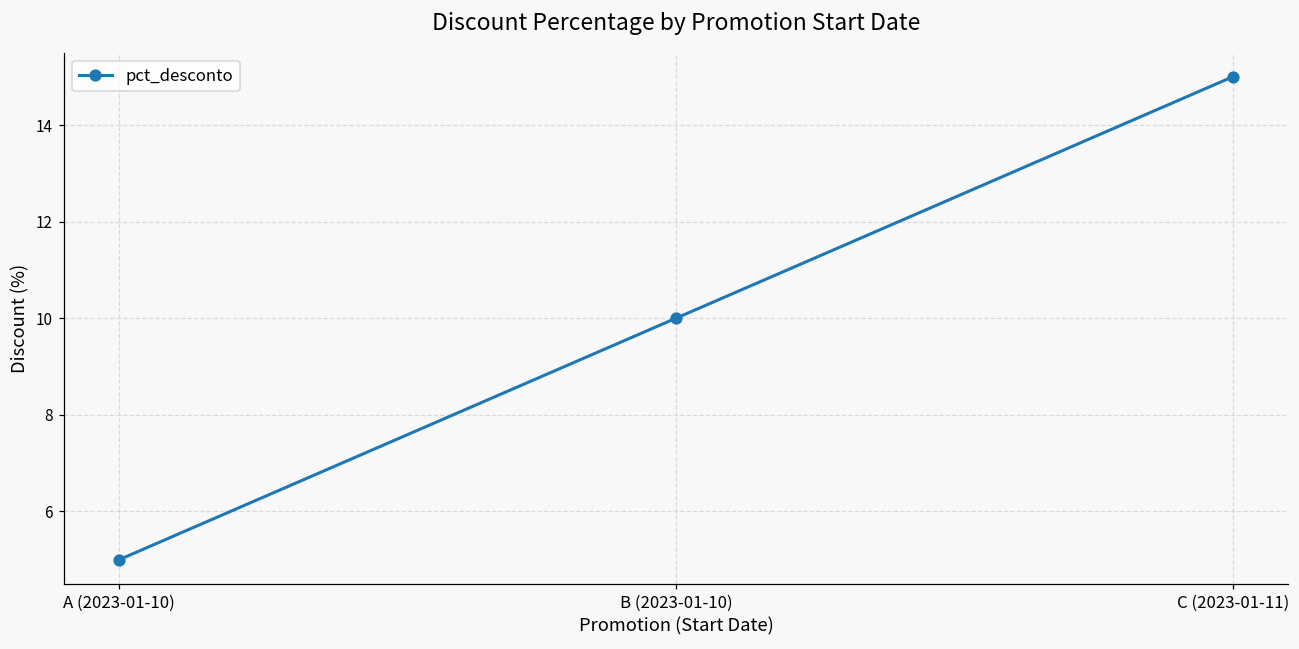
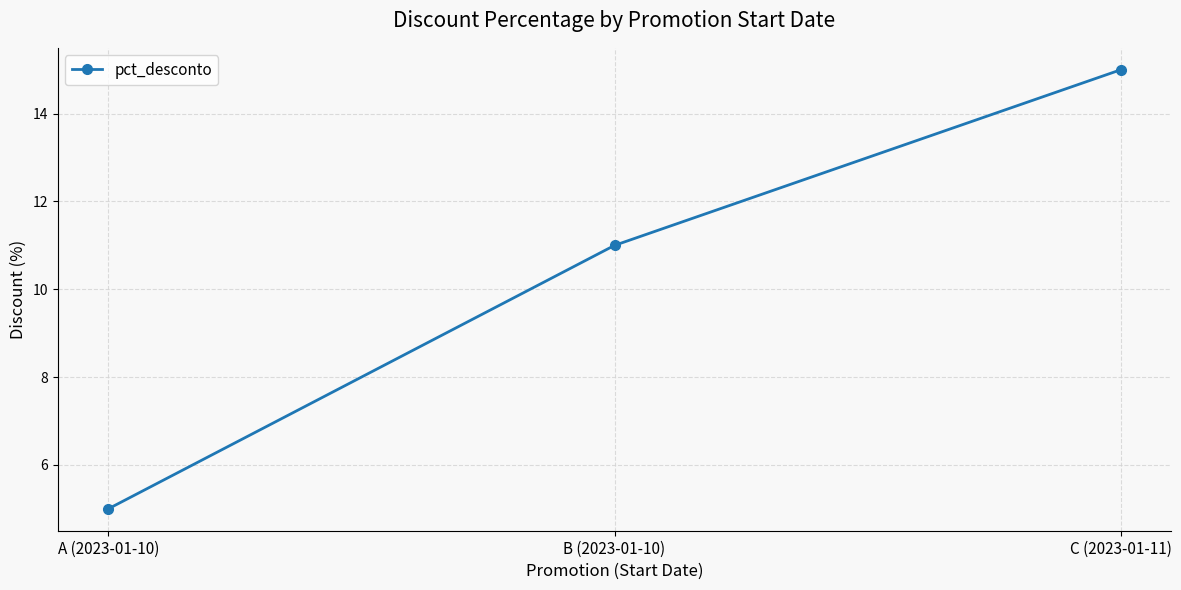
  {
    "A (2023-01-10)": 5,
-   "B (2023-01-10)": 10,
+   "B (2023-01-10)": 11,
    "C (2023-01-11)": 15
  }
